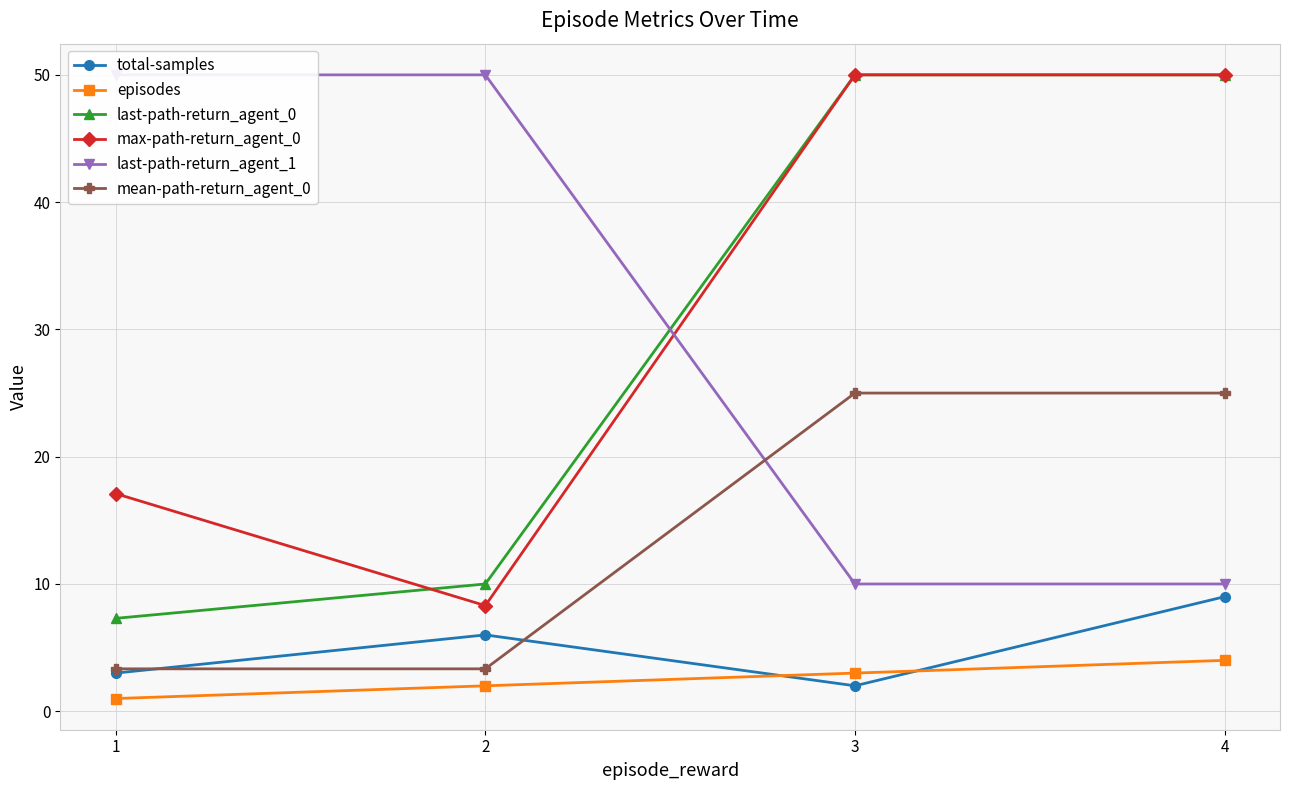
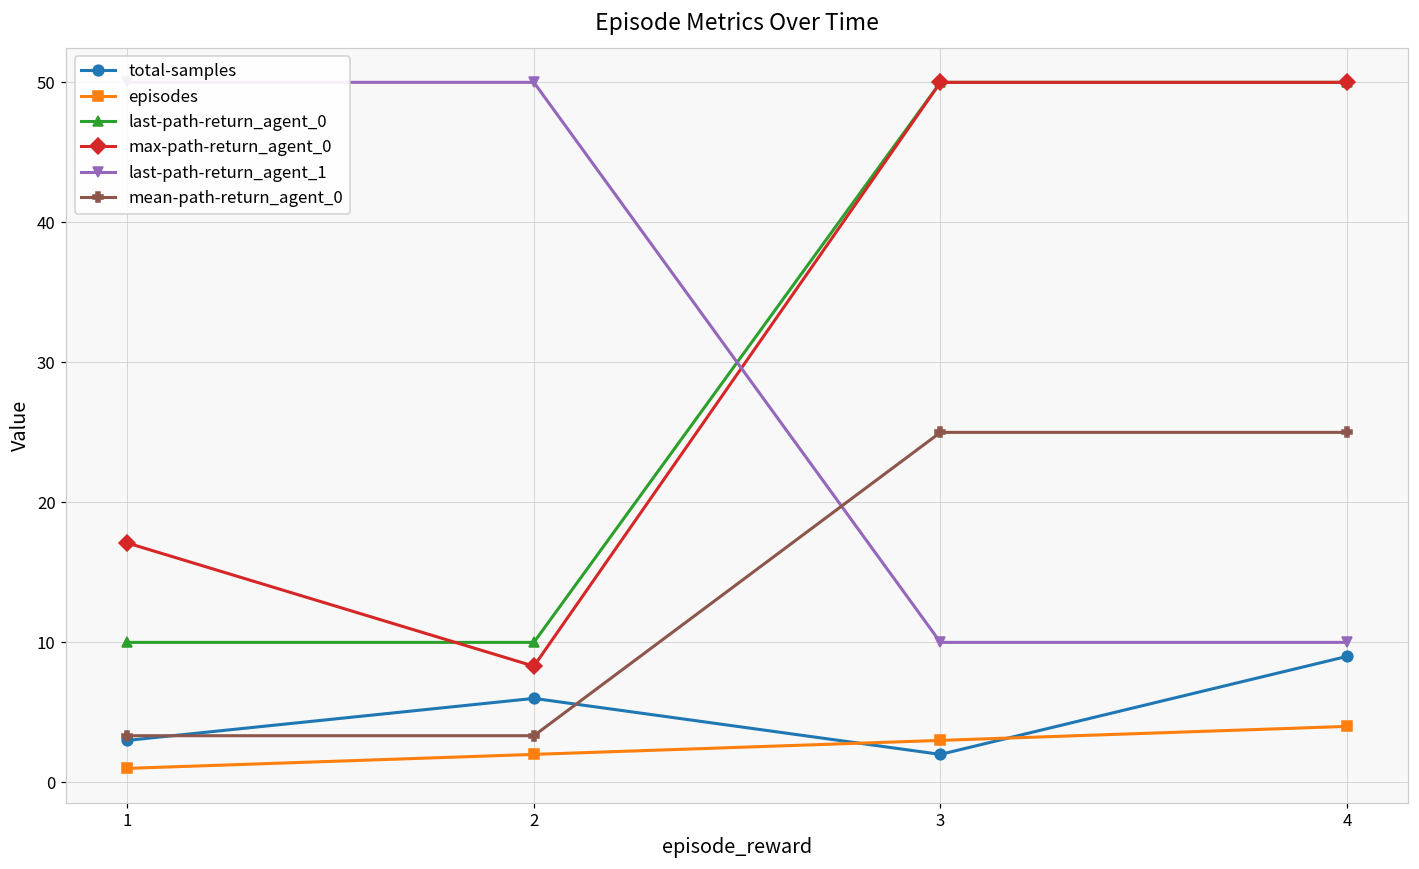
  {
    "total-samples": {
      "1": 3.0,
      "2": 6.0,
      "3": 2.0,
      "4": 9.0
    },
    "episodes": {
      "1": 1.0,
      "2": 2.0,
      "3": 3.0,
      "4": 4.0
    },
    "last-path-return_agent_0": {
-     "1": 7.3,
+     "1": 10.0,
      "2": 10.0
    },
    "max-path-return_agent_0": {
      "1": 17.1,
      "2": 8.3
    },
    "last-path-return_agent_1": {
      "2": 50.0,
      "3": 10.0,
      "4": 10.0
    },
    "mean-path-return_agent_0": {
      "1": 3.3,
      "2": 3.3,
      "3": 25.0,
      "4": 25.0
    }
  }
